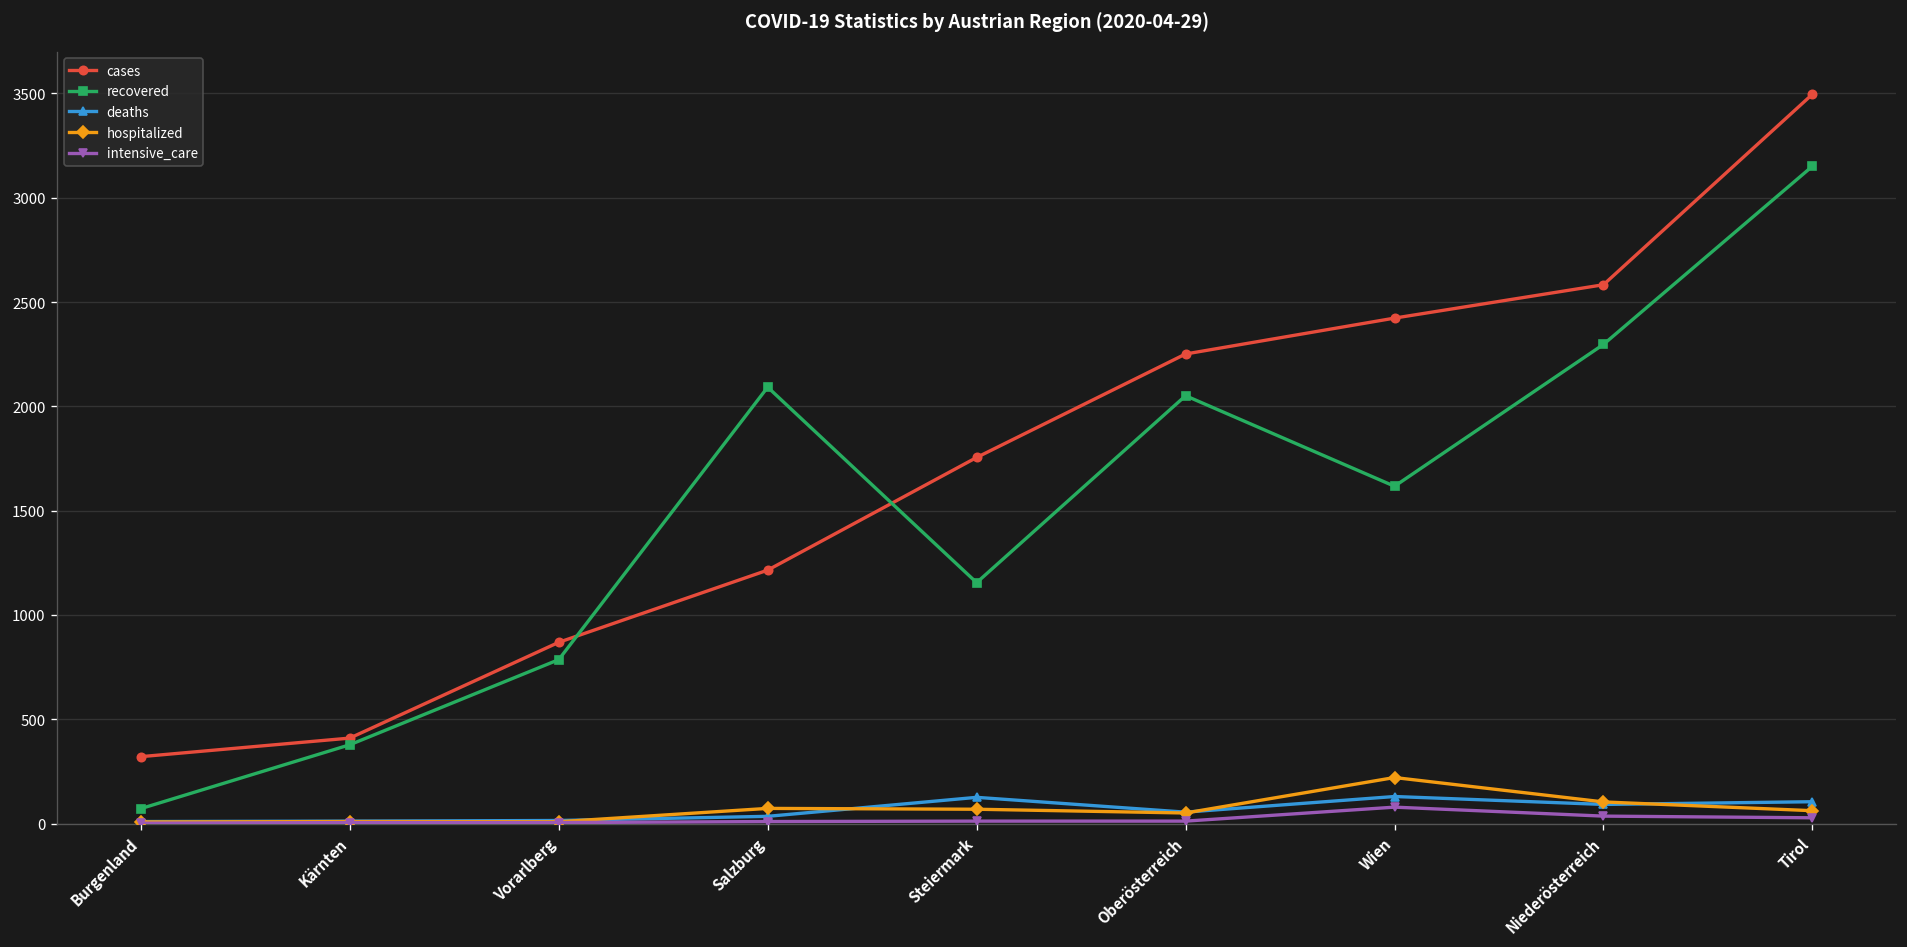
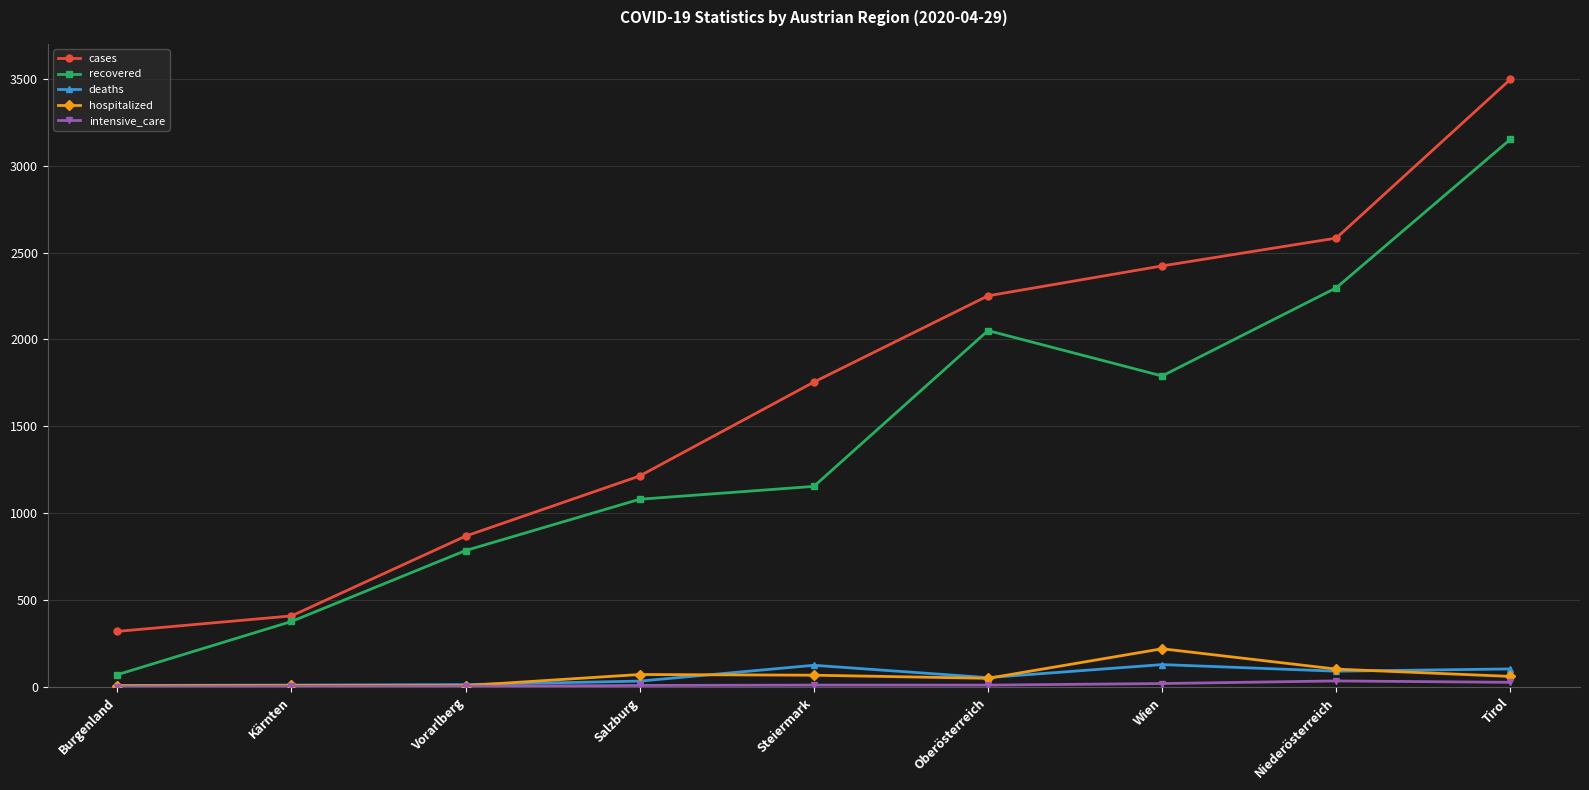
  {
    "cases": {
      "Burgenland": 320,
      "Kärnten": 410,
      "Vorarlberg": 870,
      "Salzburg": 1220,
      "Steiermark": 1760,
      "Oberösterreich": 2250,
      "Wien": 2420,
      "Niederösterreich": 2580,
      "Tirol": 3500
    },
    "recovered": {
      "Burgenland": 70,
      "Kärnten": 380,
      "Vorarlberg": 790,
-     "Salzburg": 2090,
+     "Salzburg": 1080,
      "Steiermark": 1160,
      "Oberösterreich": 2050,
-     "Wien": 1620,
+     "Wien": 1790,
      "Niederösterreich": 2300,
      "Tirol": 3150
    },
    "deaths": {
      "Salzburg": 40,
      "Steiermark": 130,
      "Wien": 130,
      "Tirol": 110
    },
    "hospitalized": {
      "Salzburg": 70,
      "Steiermark": 70,
      "Wien": 220,
      "Tirol": 60
    },
    "intensive_care": {
      "Salzburg": 10,
      "Steiermark": 10,
      "Oberösterreich": 10,
-     "Wien": 80,
+     "Wien": 20,
      "Niederösterreich": 40,
      "Tirol": 30
    }
  }
